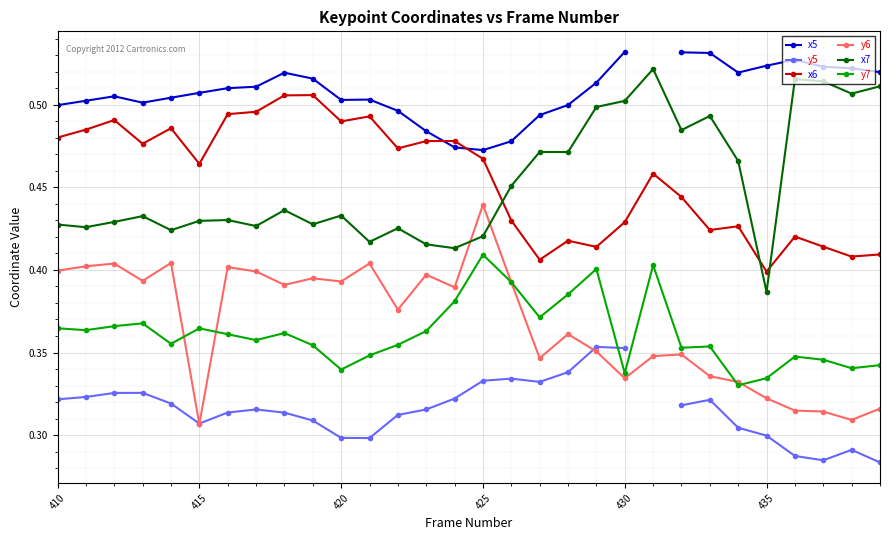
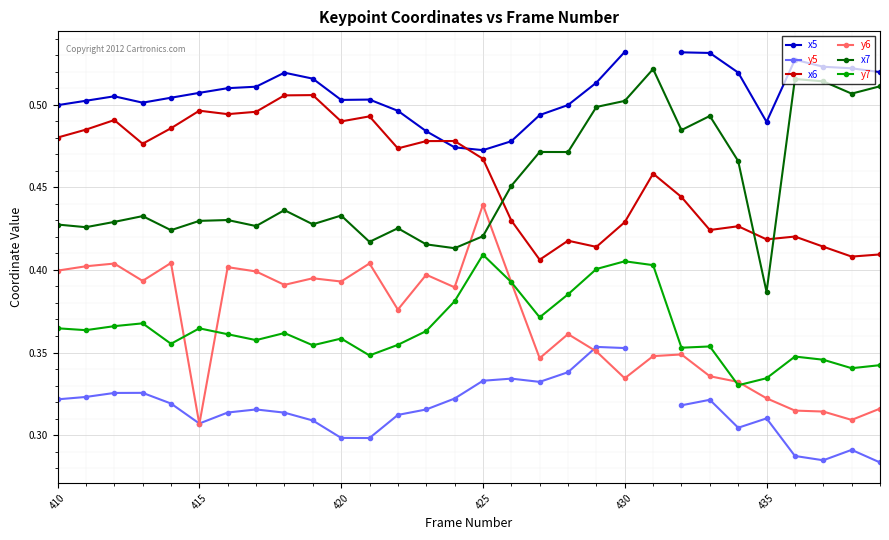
  {
    "x5": {
      "410": 0.500,
      "415": 0.507,
      "420": 0.503,
      "425": 0.473,
      "430": 0.532,
-     "435": 0.524
+     "435": 0.490
    },
    "y5": {
      "410": 0.322,
      "420": 0.298,
      "425": 0.333,
      "430": 0.353,
-     "435": 0.300
+     "435": 0.310
    },
    "x6": {
      "410": 0.480,
-     "415": 0.464,
+     "415": 0.496,
      "420": 0.490,
      "425": 0.467,
      "430": 0.429,
-     "435": 0.399
+     "435": 0.419
    },
    "y6": {
      "410": 0.400,
      "420": 0.393,
      "425": 0.439,
      "430": 0.334,
      "435": 0.322
    },
    "x7": {
      "410": 0.428,
      "415": 0.430,
      "420": 0.433,
      "425": 0.420,
      "430": 0.502,
      "435": 0.387
    },
    "y7": {
      "410": 0.365,
      "415": 0.365,
-     "420": 0.340,
+     "420": 0.358,
      "425": 0.409,
-     "430": 0.337,
+     "430": 0.405,
      "435": 0.334
    }
  }
